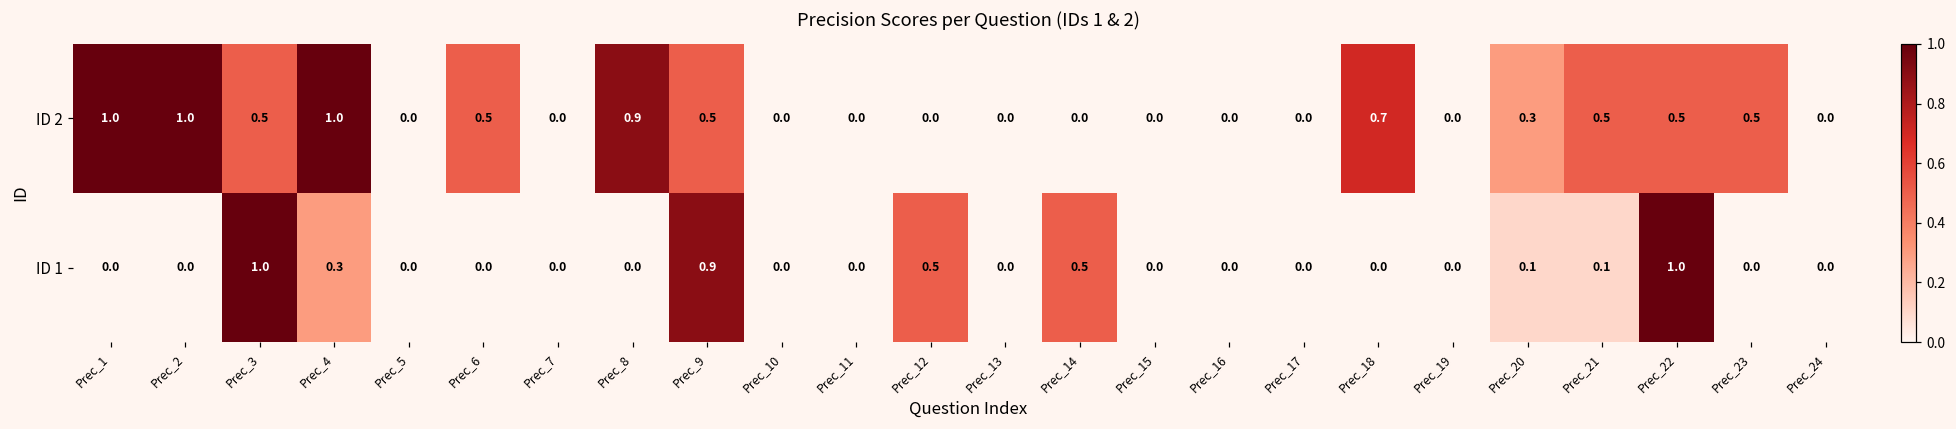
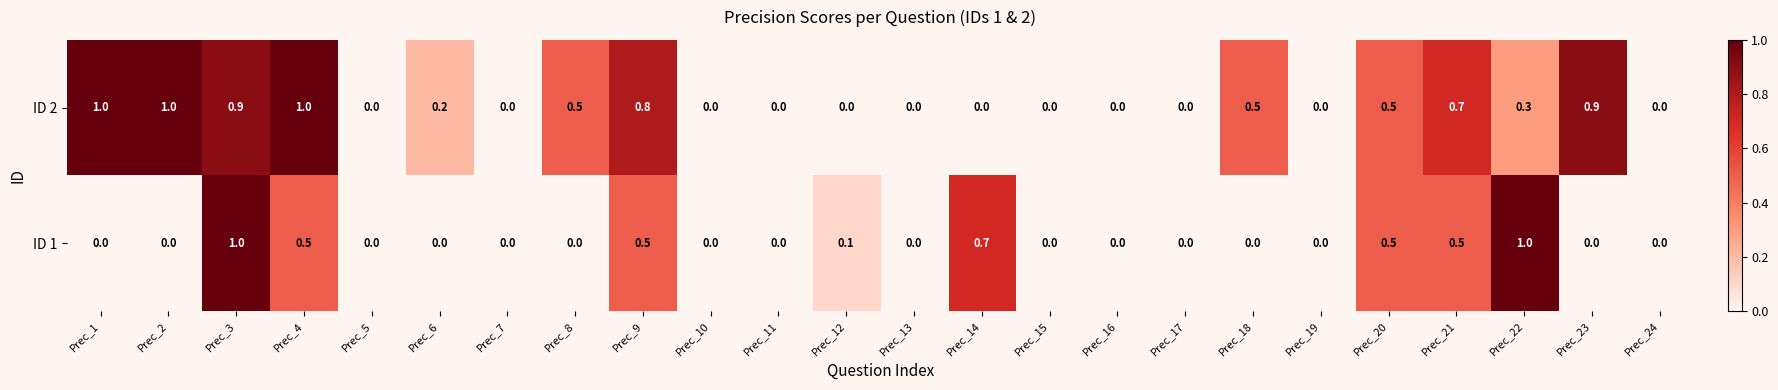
  {
    "ID 2": {
      "Prec_1": 1.0,
      "Prec_2": 1.0,
-     "Prec_3": 0.5,
+     "Prec_3": 0.9,
      "Prec_4": 1.0,
      "Prec_5": 0.0,
-     "Prec_6": 0.5,
+     "Prec_6": 0.2,
      "Prec_7": 0.0,
-     "Prec_8": 0.9,
-     "Prec_9": 0.5,
+     "Prec_8": 0.5,
+     "Prec_9": 0.8,
      "Prec_10": 0.0,
      "Prec_11": 0.0,
      "Prec_12": 0.0,
      "Prec_13": 0.0,
      "Prec_14": 0.0,
      "Prec_15": 0.0,
      "Prec_16": 0.0,
      "Prec_17": 0.0,
-     "Prec_18": 0.7,
+     "Prec_18": 0.5,
      "Prec_19": 0.0,
-     "Prec_20": 0.3,
-     "Prec_21": 0.5,
-     "Prec_22": 0.5,
-     "Prec_23": 0.5,
+     "Prec_20": 0.5,
+     "Prec_21": 0.7,
+     "Prec_22": 0.3,
+     "Prec_23": 0.9,
      "Prec_24": 0.0
    },
    "ID 1": {
      "Prec_1": 0.0,
      "Prec_2": 0.0,
      "Prec_3": 1.0,
-     "Prec_4": 0.3,
+     "Prec_4": 0.5,
      "Prec_5": 0.0,
      "Prec_6": 0.0,
      "Prec_7": 0.0,
      "Prec_8": 0.0,
-     "Prec_9": 0.9,
+     "Prec_9": 0.5,
      "Prec_10": 0.0,
      "Prec_11": 0.0,
-     "Prec_12": 0.5,
+     "Prec_12": 0.1,
      "Prec_13": 0.0,
-     "Prec_14": 0.5,
+     "Prec_14": 0.7,
      "Prec_15": 0.0,
      "Prec_16": 0.0,
      "Prec_17": 0.0,
      "Prec_18": 0.0,
      "Prec_19": 0.0,
-     "Prec_20": 0.1,
-     "Prec_21": 0.1,
+     "Prec_20": 0.5,
+     "Prec_21": 0.5,
      "Prec_22": 1.0,
      "Prec_23": 0.0,
      "Prec_24": 0.0
    }
  }
